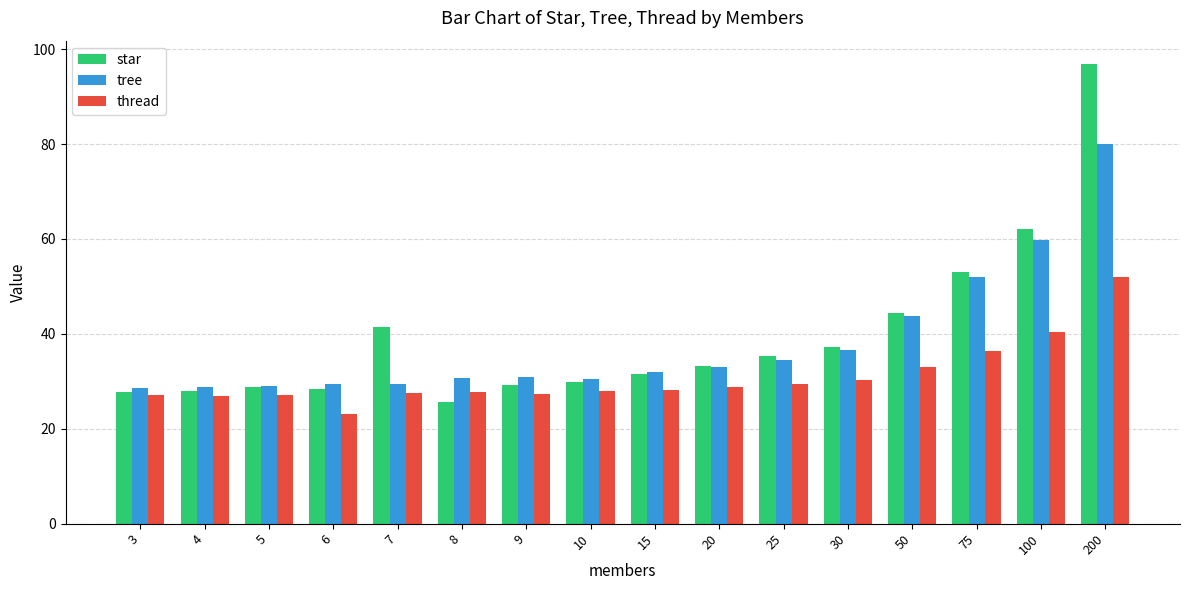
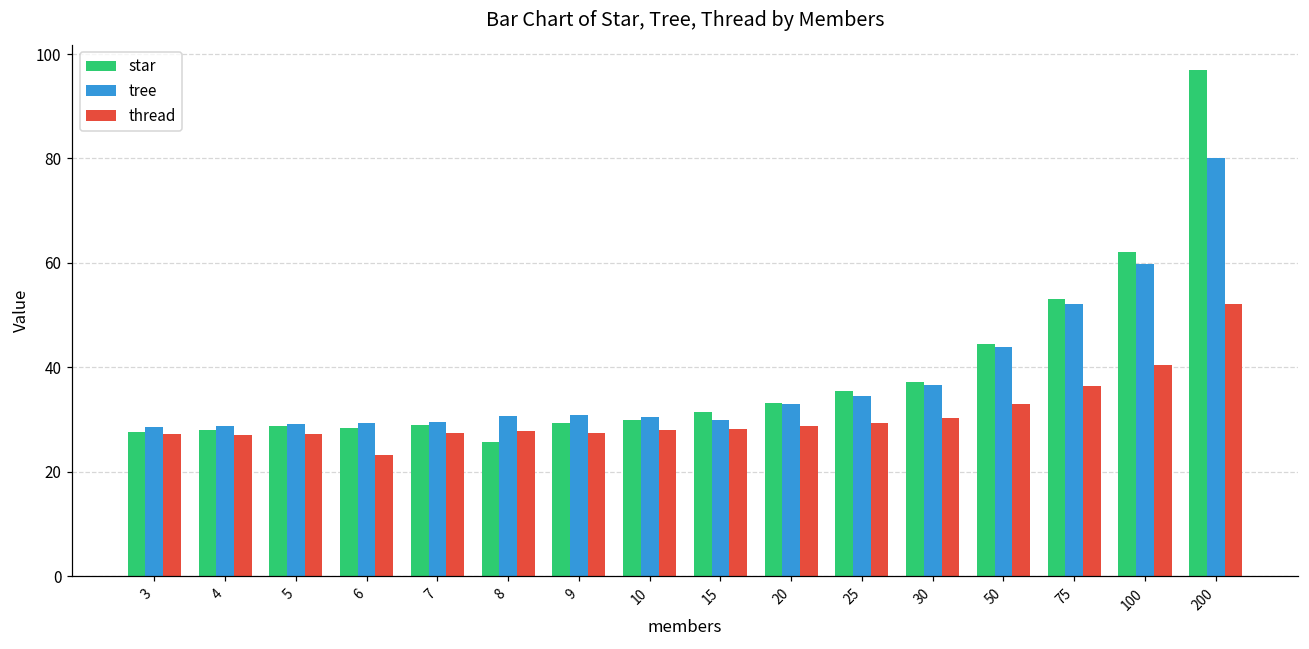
  {
    "star": {
      "3": 28,
      "4": 28,
      "5": 29,
      "6": 28,
-     "7": 41,
+     "7": 29,
      "8": 26,
      "9": 29,
      "10": 30,
      "15": 31,
      "20": 33,
      "25": 35,
      "30": 37,
      "50": 44,
      "75": 53,
      "100": 62,
      "200": 97
    },
    "tree": {
      "3": 29,
      "4": 29,
      "5": 29,
      "6": 29,
      "7": 30,
      "8": 31,
      "9": 31,
      "10": 31,
-     "15": 32,
+     "15": 30,
      "20": 33,
      "25": 35,
      "30": 37,
      "50": 44,
      "75": 52,
      "100": 60,
      "200": 80
    },
    "thread": {
      "3": 27,
      "4": 27,
      "5": 27,
      "6": 23,
      "7": 27,
      "8": 28,
      "9": 27,
      "10": 28,
      "15": 28,
      "20": 29,
      "25": 29,
      "30": 30,
      "50": 33,
      "75": 36,
      "100": 40,
      "200": 52
    }
  }
